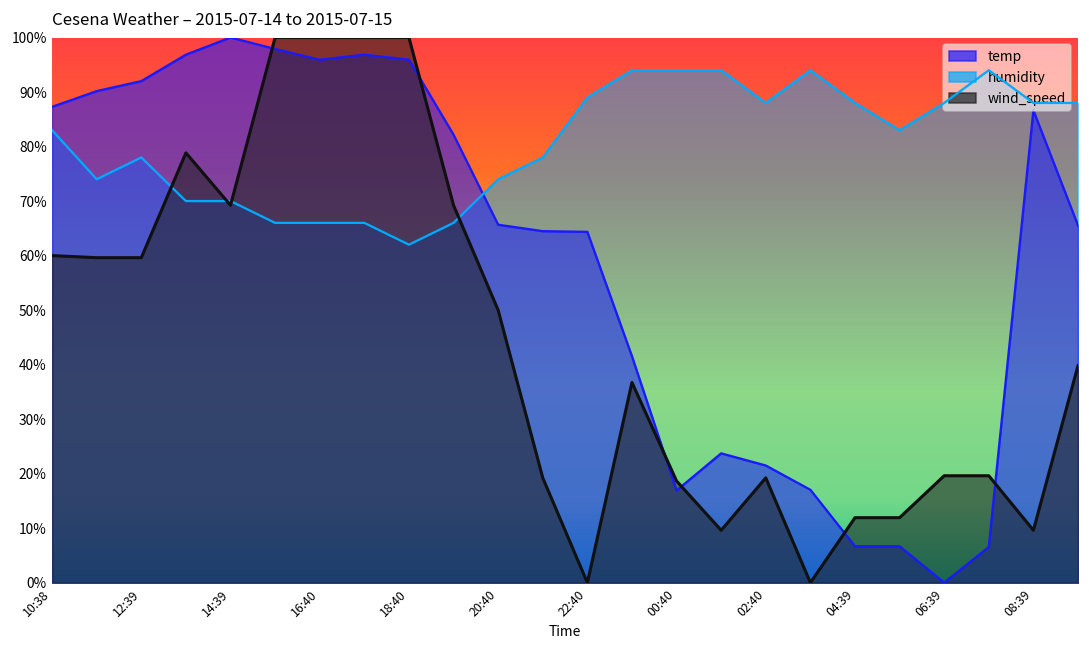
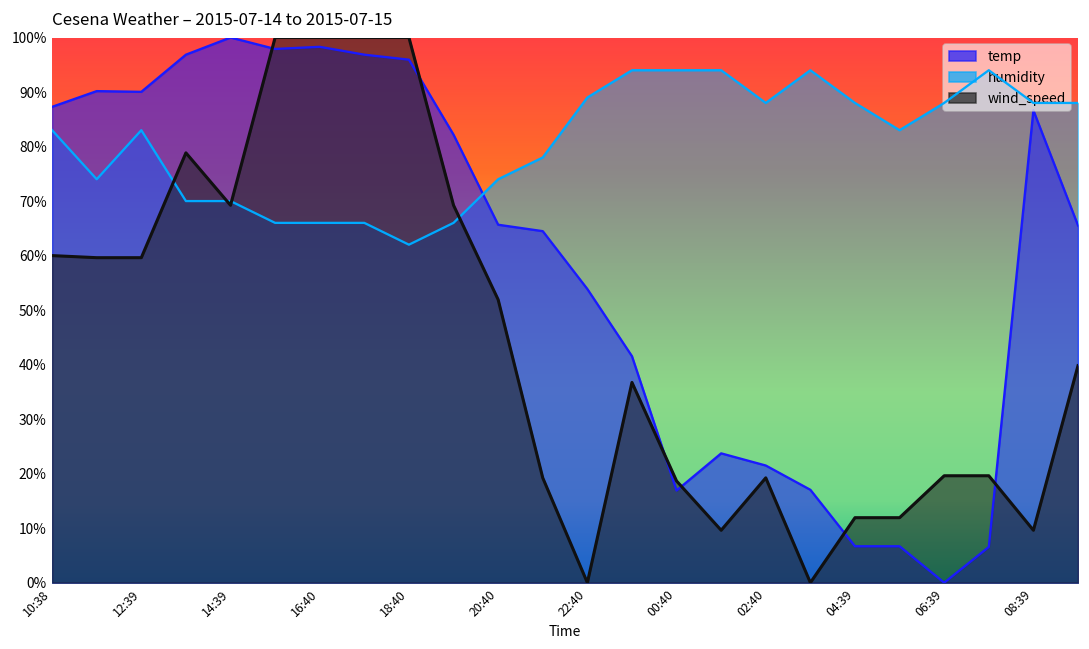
  {
    "temp": {
      "10:38": "87%",
-     "12:39": "92%",
+     "12:39": "90%",
      "14:39": "100%",
-     "16:40": "96%",
+     "16:40": "98%",
      "18:40": "96%",
      "20:40": "66%",
-     "22:40": "64%",
+     "22:40": "54%",
      "00:40": "17%",
      "02:40": "21%",
      "04:39": "7%",
      "06:39": "0%"
    },
    "humidity": {
      "10:38": "83%",
-     "12:39": "78%",
+     "12:39": "83%",
      "14:39": "70%",
      "16:40": "66%",
      "18:40": "62%",
      "20:40": "74%",
      "22:40": "89%",
      "00:40": "94%",
      "02:40": "88%",
      "04:39": "88%"
    },
    "wind_speed": {
      "10:38": "60%",
      "12:39": "60%",
      "14:39": "69%",
      "16:40": "100%",
      "18:40": "100%",
-     "20:40": "50%",
+     "20:40": "52%",
      "22:40": "0%",
      "00:40": "19%",
      "02:40": "19%",
      "04:39": "12%",
      "06:39": "20%",
      "08:39": "10%"
    }
  }
